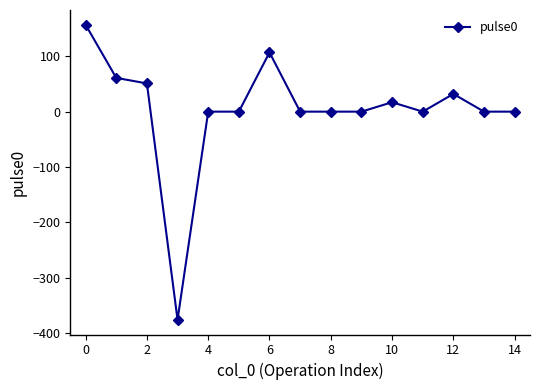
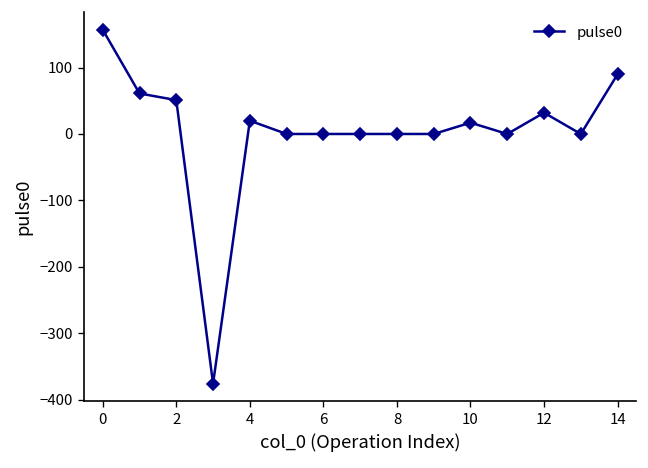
  {
    "0": 160,
    "2": 50,
-   "4": 0,
-   "6": 110,
+   "4": 20,
+   "6": 0,
    "8": 0,
    "10": 20,
    "12": 30,
-   "14": 0
+   "14": 90
  }
